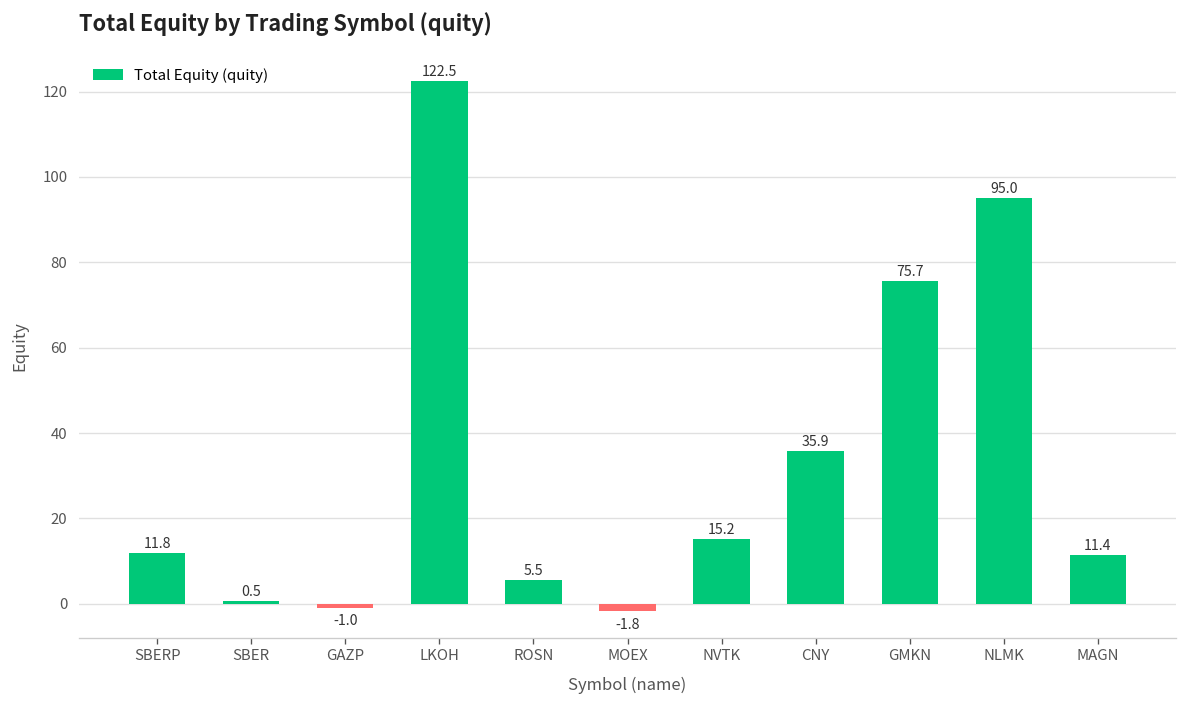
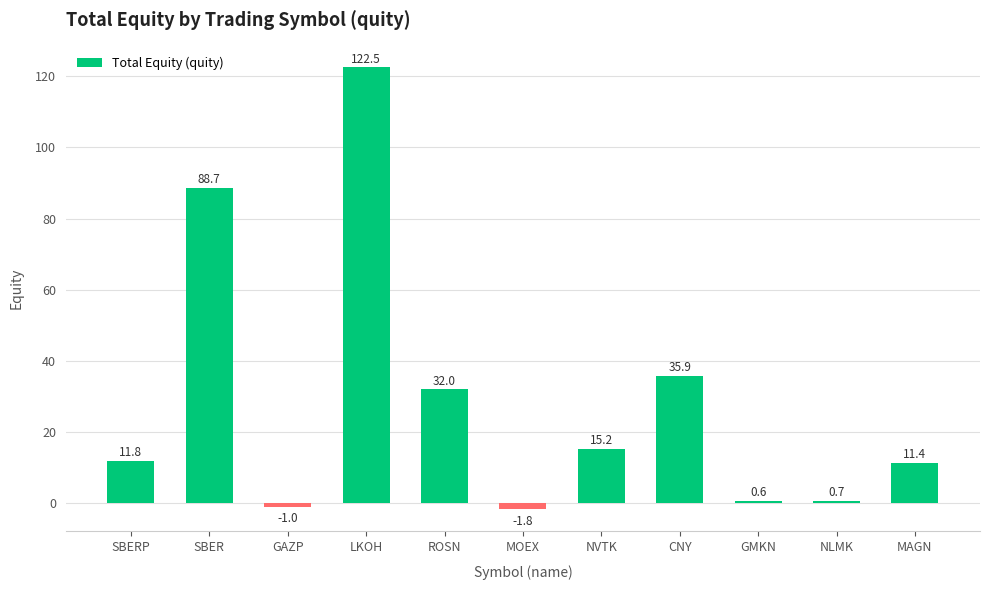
  {
    "SBERP": 11.8,
-   "SBER": 0.5,
+   "SBER": 88.7,
    "GAZP": -1.0,
    "LKOH": 122.5,
-   "ROSN": 5.5,
+   "ROSN": 32.0,
    "MOEX": -1.8,
    "NVTK": 15.2,
    "CNY": 35.9,
-   "GMKN": 75.7,
-   "NLMK": 95.0,
+   "GMKN": 0.6,
+   "NLMK": 0.7,
    "MAGN": 11.4
  }
